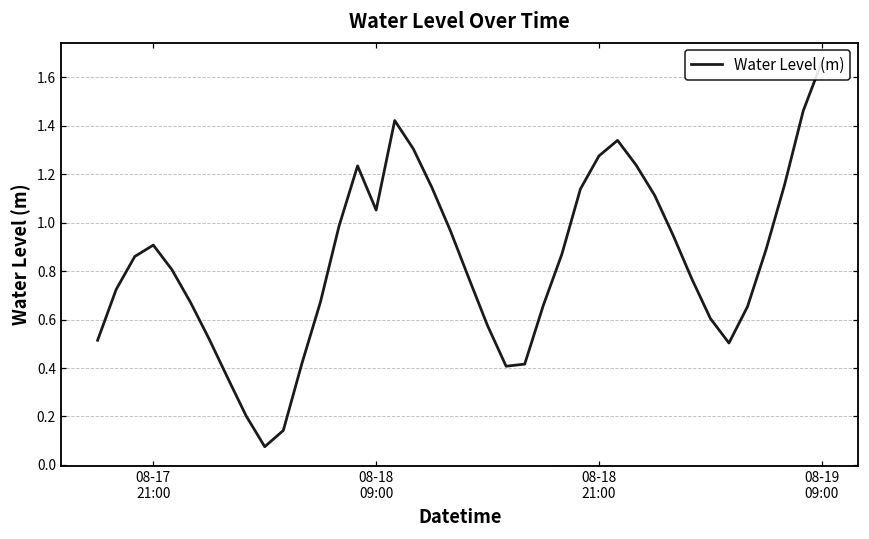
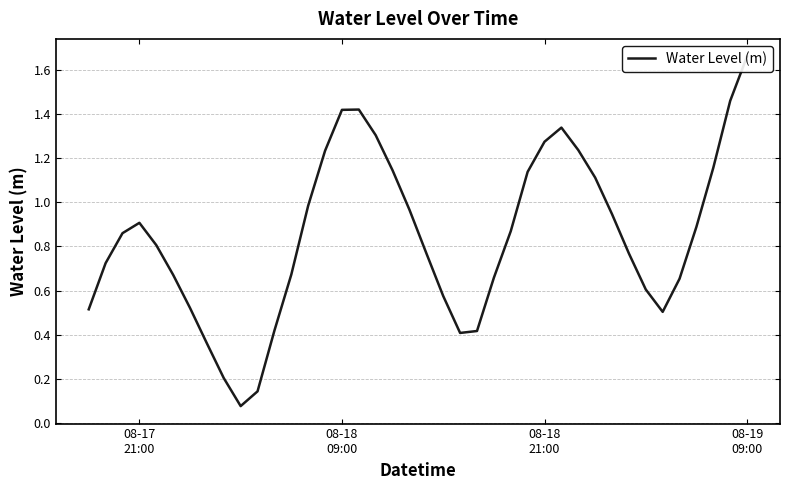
  {
    "08-17 21:00": 0.91,
-   "08-18 09:00": 1.05,
+   "08-18 09:00": 1.42,
    "08-18 21:00": 1.28
  }
